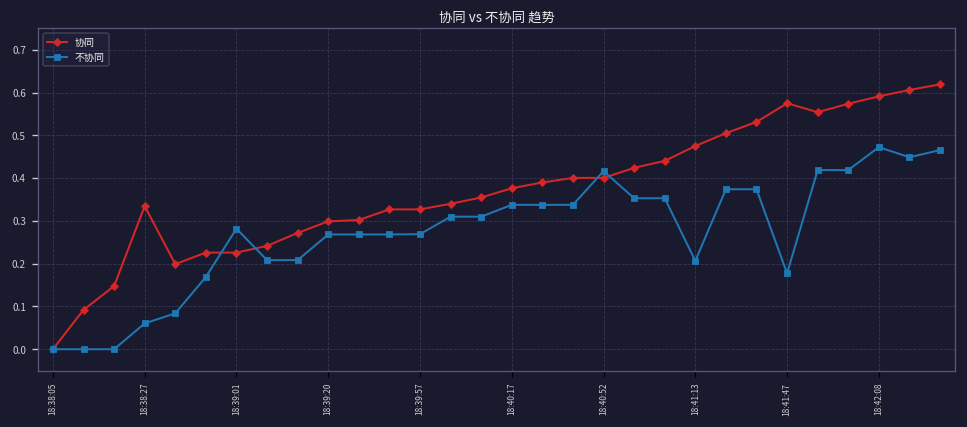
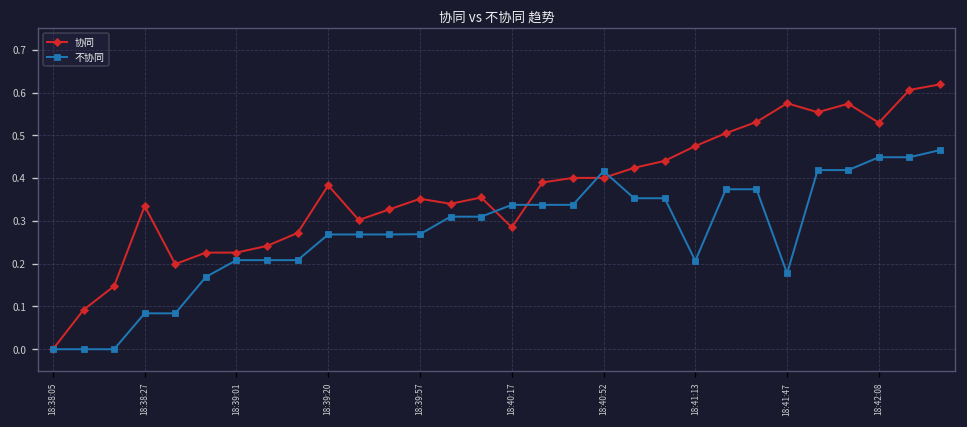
  {
    "协同": {
      "18:38:27": 0.33,
      "18:39:01": 0.23,
-     "18:39:20": 0.30,
-     "18:39:57": 0.33,
-     "18:40:17": 0.38,
+     "18:39:20": 0.38,
+     "18:39:57": 0.35,
+     "18:40:17": 0.29,
      "18:40:52": 0.40,
      "18:41:13": 0.47,
      "18:41:47": 0.57,
-     "18:42:08": 0.59
+     "18:42:08": 0.53
    },
    "不协同": {
-     "18:38:27": 0.06,
-     "18:39:01": 0.28,
+     "18:38:27": 0.08,
+     "18:39:01": 0.21,
      "18:39:20": 0.27,
      "18:39:57": 0.27,
      "18:40:17": 0.34,
      "18:40:52": 0.42,
      "18:41:13": 0.21,
      "18:41:47": 0.18,
-     "18:42:08": 0.47
+     "18:42:08": 0.45
    }
  }
